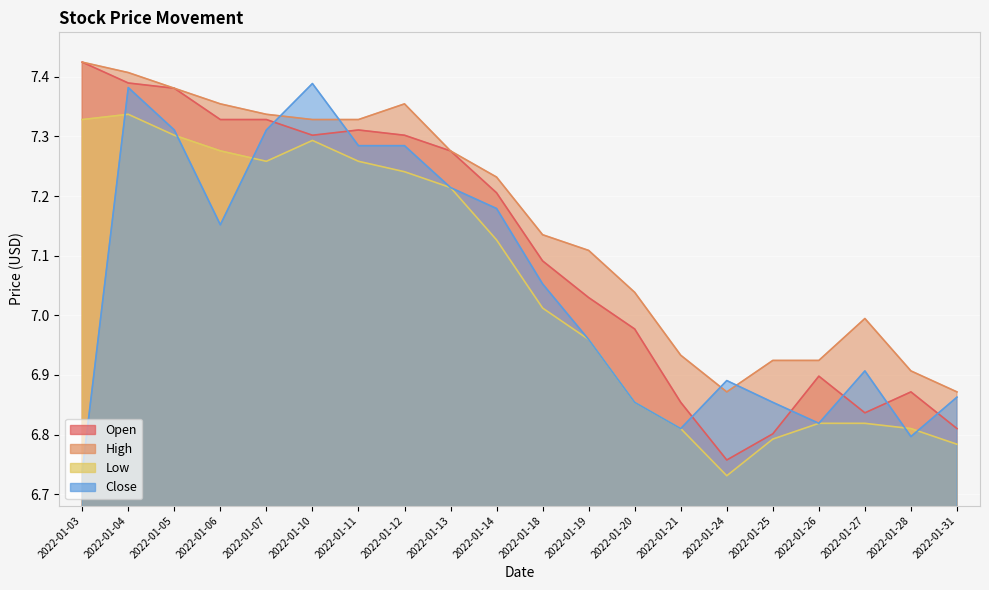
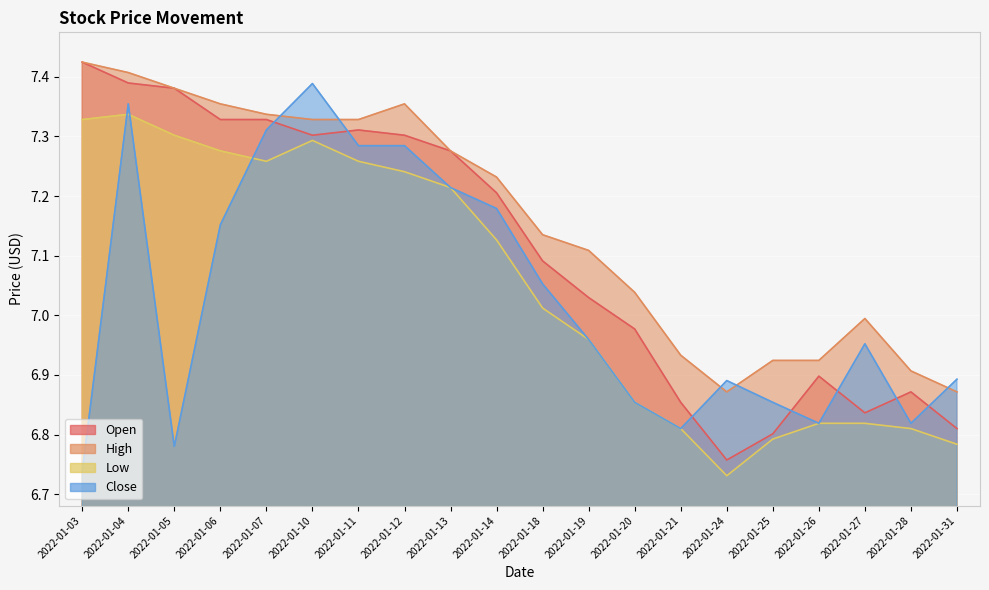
  {
    "Close": {
-     "2022-01-04": 7.38,
-     "2022-01-05": 7.31,
+     "2022-01-04": 7.35,
+     "2022-01-05": 6.78,
      "2022-01-06": 7.15,
      "2022-01-07": 7.31,
      "2022-01-10": 7.39,
      "2022-01-11": 7.28,
      "2022-01-12": 7.28,
      "2022-01-14": 7.18,
      "2022-01-18": 7.05,
      "2022-01-24": 6.89,
      "2022-01-25": 6.85,
-     "2022-01-27": 6.91,
-     "2022-01-28": 6.80,
-     "2022-01-31": 6.86
+     "2022-01-27": 6.95,
+     "2022-01-28": 6.82,
+     "2022-01-31": 6.89
    }
  }
